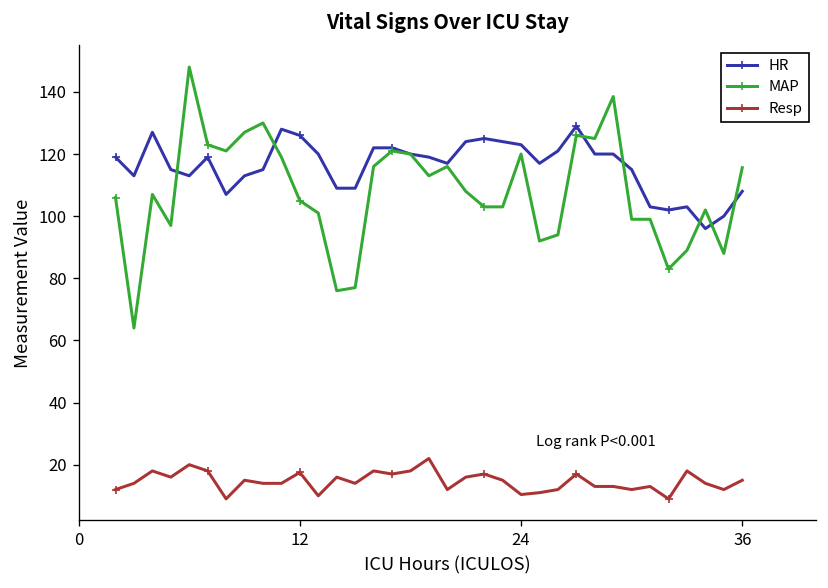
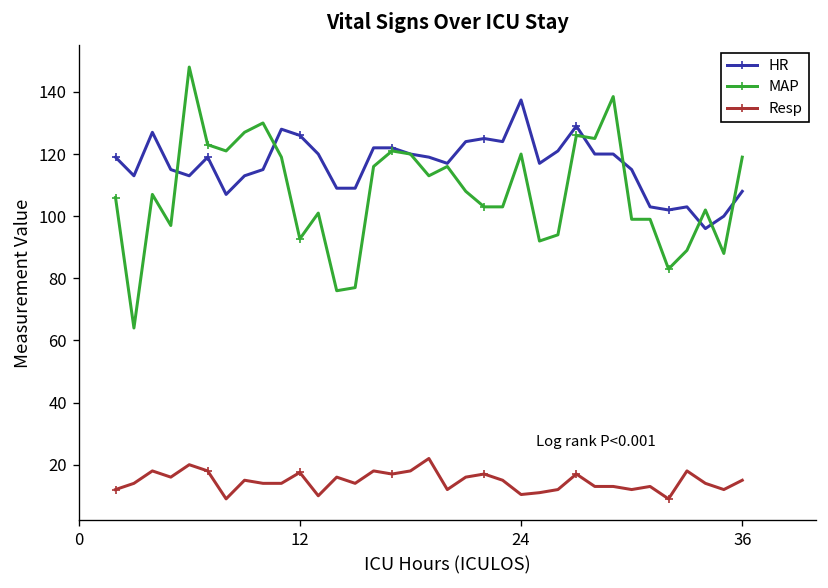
  {
    "HR": {
      "12": 126,
-     "24": 123,
+     "24": 137,
      "36": 108
    },
    "MAP": {
-     "12": 105,
+     "12": 93,
      "24": 120,
-     "36": 116
+     "36": 119
    },
    "Resp": {
      "12": 18,
      "24": 10,
      "36": 15
    }
  }
